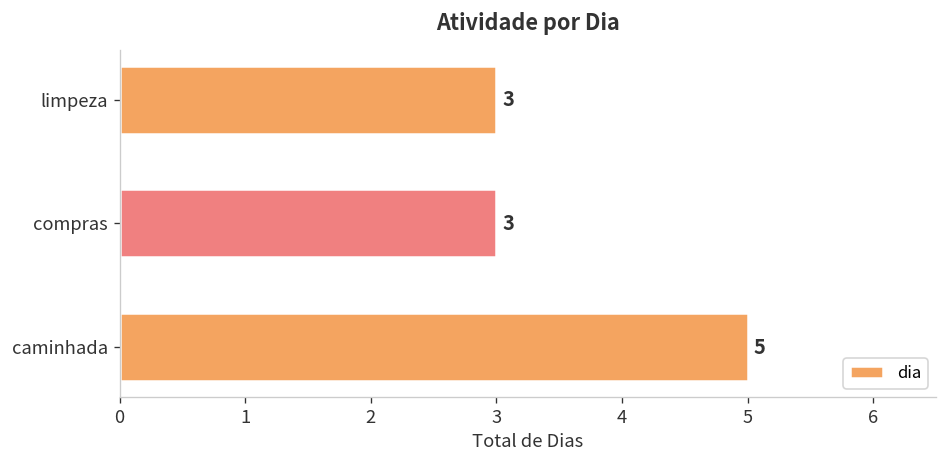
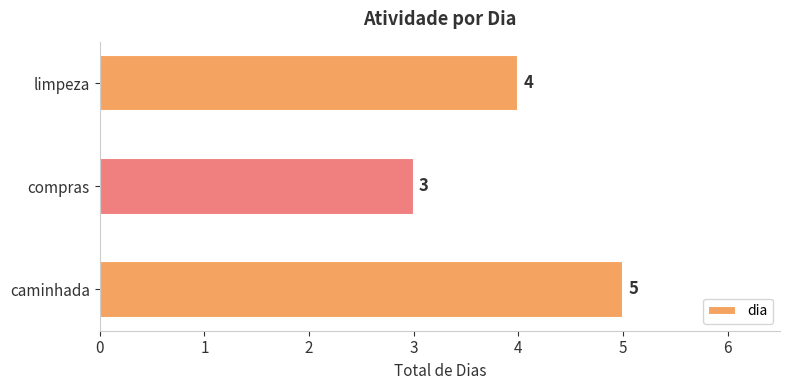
  {
-   "limpeza": 3,
+   "limpeza": 4,
    "compras": 3,
    "caminhada": 5
  }
